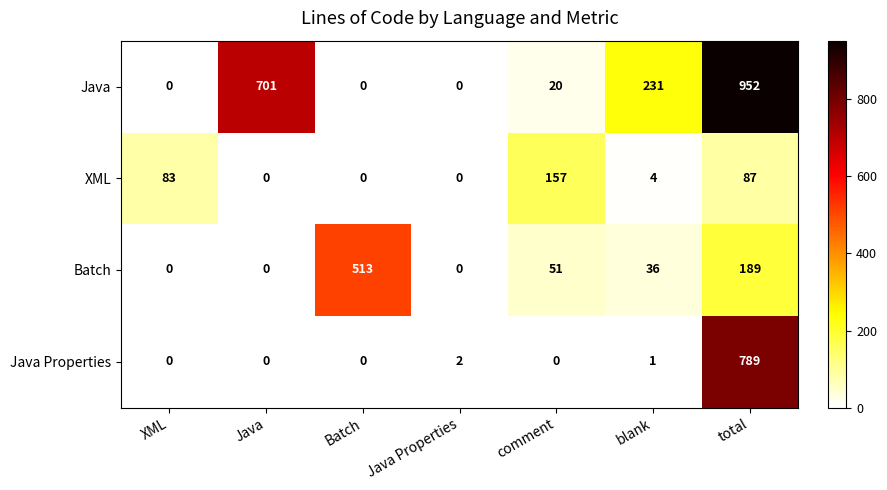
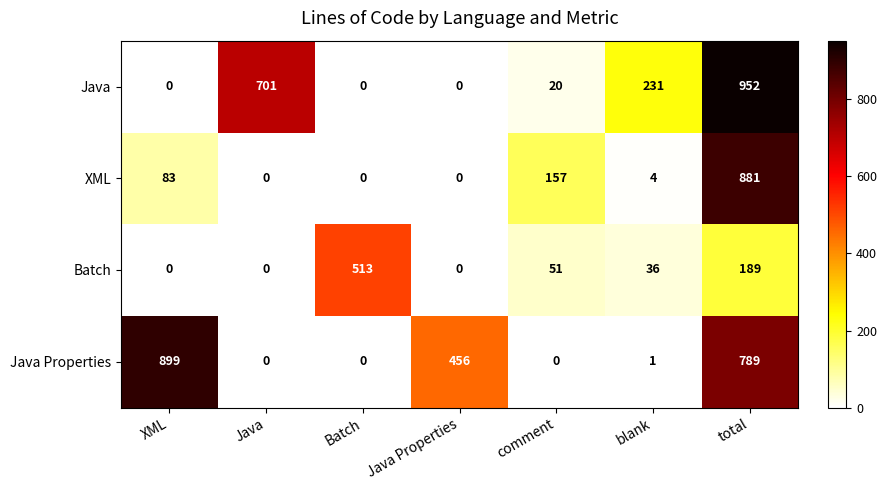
  {
    "Java": {
      "XML": 0,
      "Java": 701,
      "Batch": 0,
      "Java Properties": 0,
      "comment": 20,
      "blank": 231,
      "total": 952
    },
    "XML": {
      "XML": 83,
      "Java": 0,
      "Batch": 0,
      "Java Properties": 0,
      "comment": 157,
      "blank": 4,
-     "total": 87
+     "total": 881
    },
    "Batch": {
      "XML": 0,
      "Java": 0,
      "Batch": 513,
      "Java Properties": 0,
      "comment": 51,
      "blank": 36,
      "total": 189
    },
    "Java Properties": {
-     "XML": 0,
+     "XML": 899,
      "Java": 0,
      "Batch": 0,
-     "Java Properties": 2,
+     "Java Properties": 456,
      "comment": 0,
      "blank": 1,
      "total": 789
    }
  }
